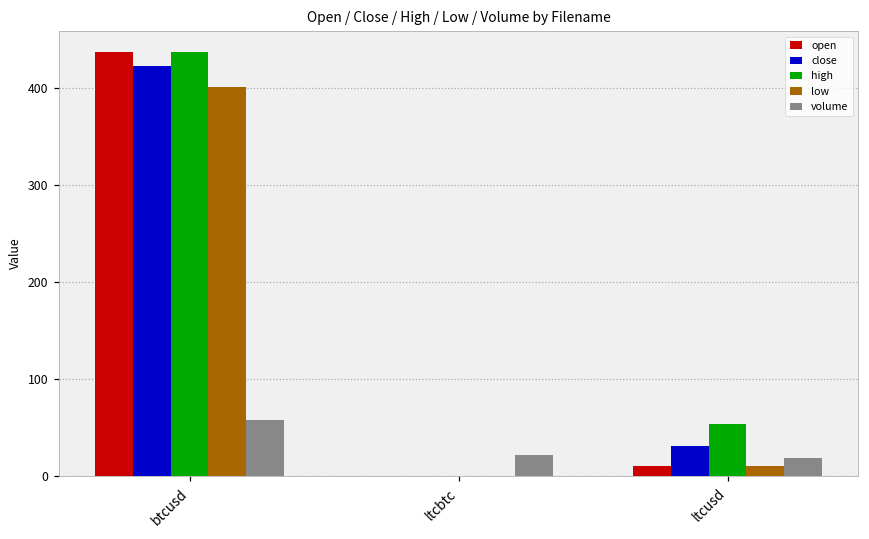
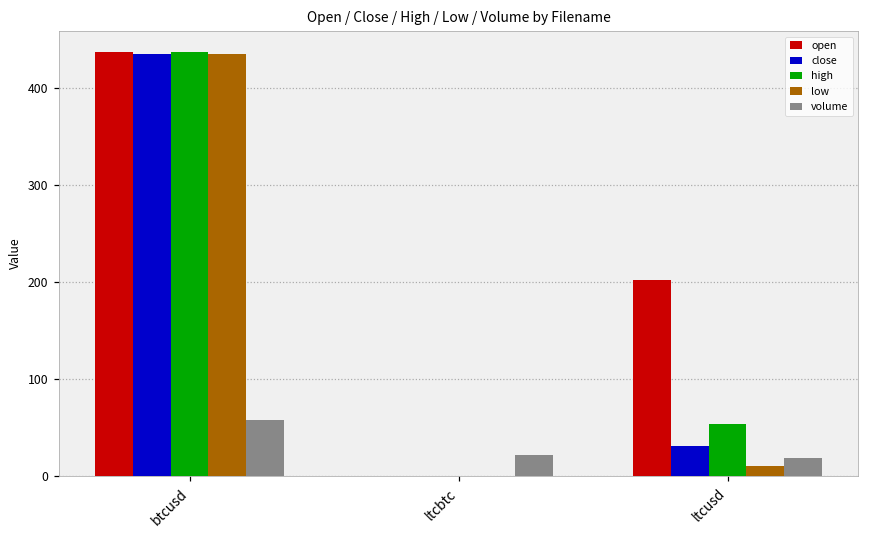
  {
    "open": {
      "btcusd": 440,
-     "ltcusd": 10
+     "ltcusd": 200
    },
    "close": {
-     "btcusd": 420,
+     "btcusd": 440,
      "ltcusd": 30
    },
    "high": {
      "btcusd": 440,
      "ltcusd": 50
    },
    "low": {
-     "btcusd": 400,
+     "btcusd": 440,
      "ltcusd": 10
    },
    "volume": {
      "btcusd": 60,
      "ltcbtc": 20,
      "ltcusd": 20
    }
  }
